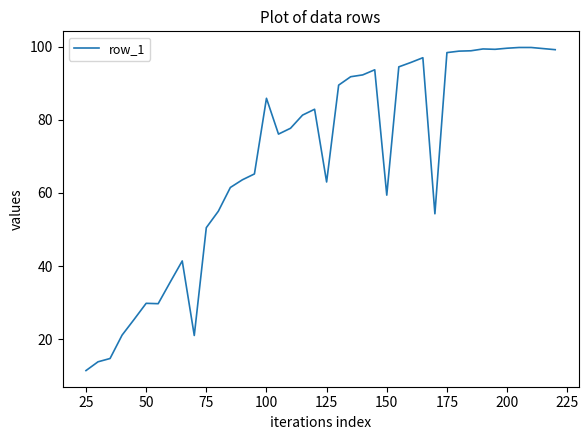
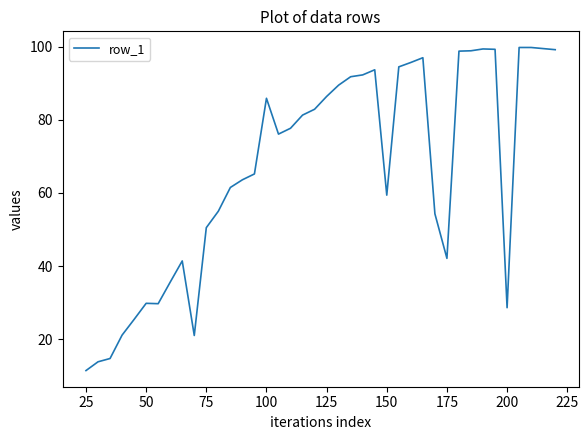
  {
    "25": 11,
    "50": 30,
    "75": 51,
    "100": 86,
-   "125": 63,
+   "125": 86,
    "150": 59,
-   "175": 98,
-   "200": 100
+   "175": 42,
+   "200": 29
  }
